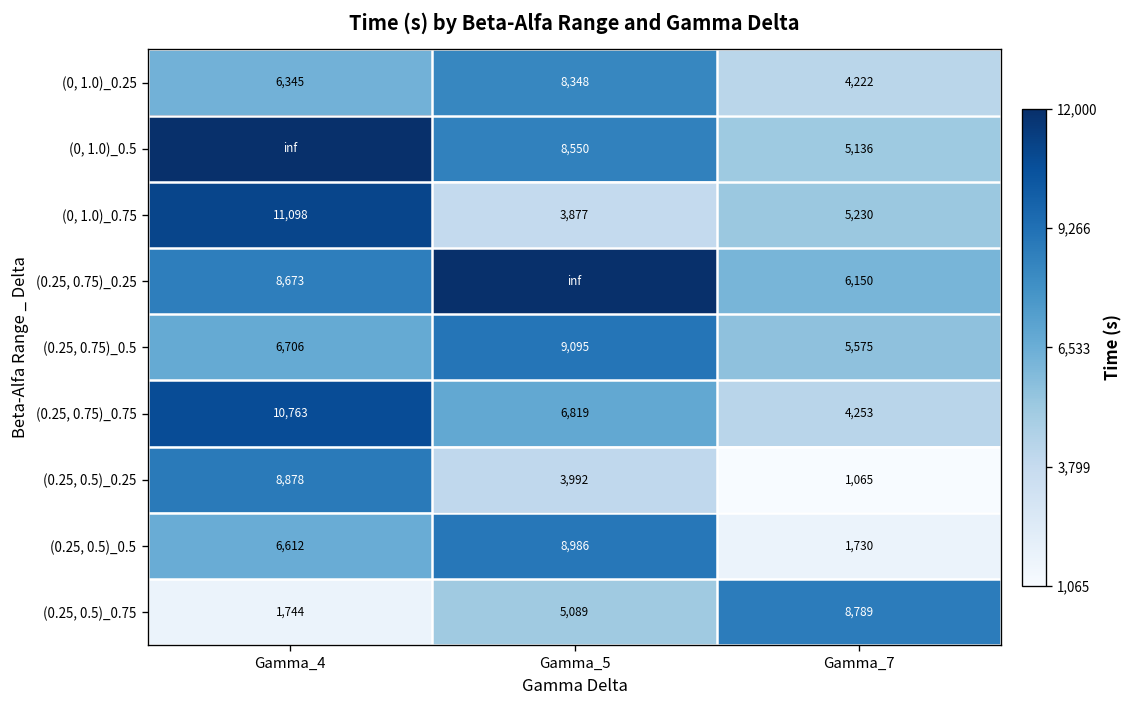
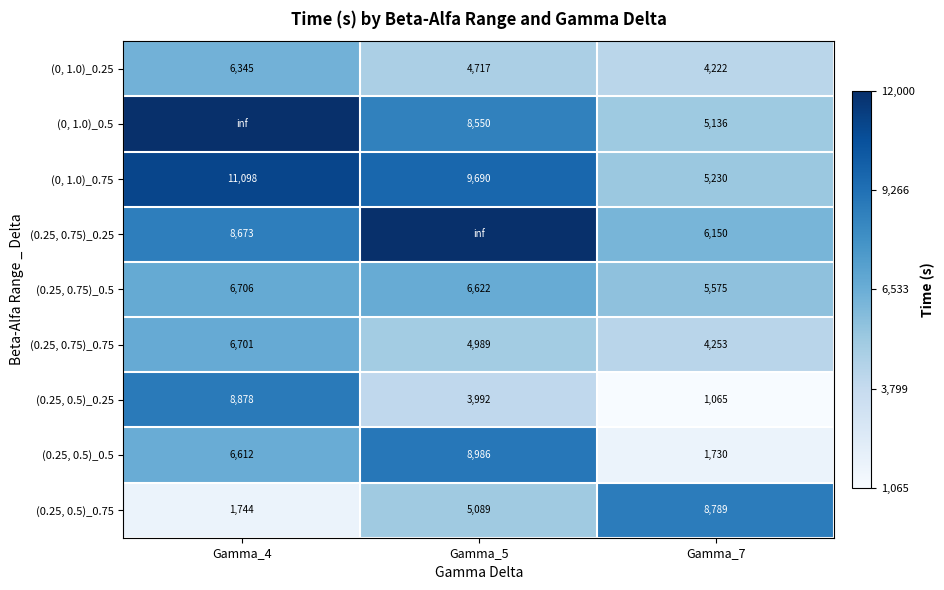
  {
    "(0, 1.0)_0.25": {
      "Gamma_4": "6,345",
-     "Gamma_5": "8,348",
+     "Gamma_5": "4,717",
      "Gamma_7": "4,222"
    },
    "(0, 1.0)_0.5": {
      "Gamma_5": "8,550",
      "Gamma_7": "5,136"
    },
    "(0, 1.0)_0.75": {
      "Gamma_4": "11,098",
-     "Gamma_5": "3,877",
+     "Gamma_5": "9,690",
      "Gamma_7": "5,230"
    },
    "(0.25, 0.75)_0.25": {
      "Gamma_4": "8,673",
      "Gamma_7": "6,150"
    },
    "(0.25, 0.75)_0.5": {
      "Gamma_4": "6,706",
-     "Gamma_5": "9,095",
+     "Gamma_5": "6,622",
      "Gamma_7": "5,575"
    },
    "(0.25, 0.75)_0.75": {
-     "Gamma_4": "10,763",
-     "Gamma_5": "6,819",
+     "Gamma_4": "6,701",
+     "Gamma_5": "4,989",
      "Gamma_7": "4,253"
    },
    "(0.25, 0.5)_0.25": {
      "Gamma_4": "8,878",
      "Gamma_5": "3,992",
      "Gamma_7": "1,065"
    },
    "(0.25, 0.5)_0.5": {
      "Gamma_4": "6,612",
      "Gamma_5": "8,986",
      "Gamma_7": "1,730"
    },
    "(0.25, 0.5)_0.75": {
      "Gamma_4": "1,744",
      "Gamma_5": "5,089",
      "Gamma_7": "8,789"
    }
  }
